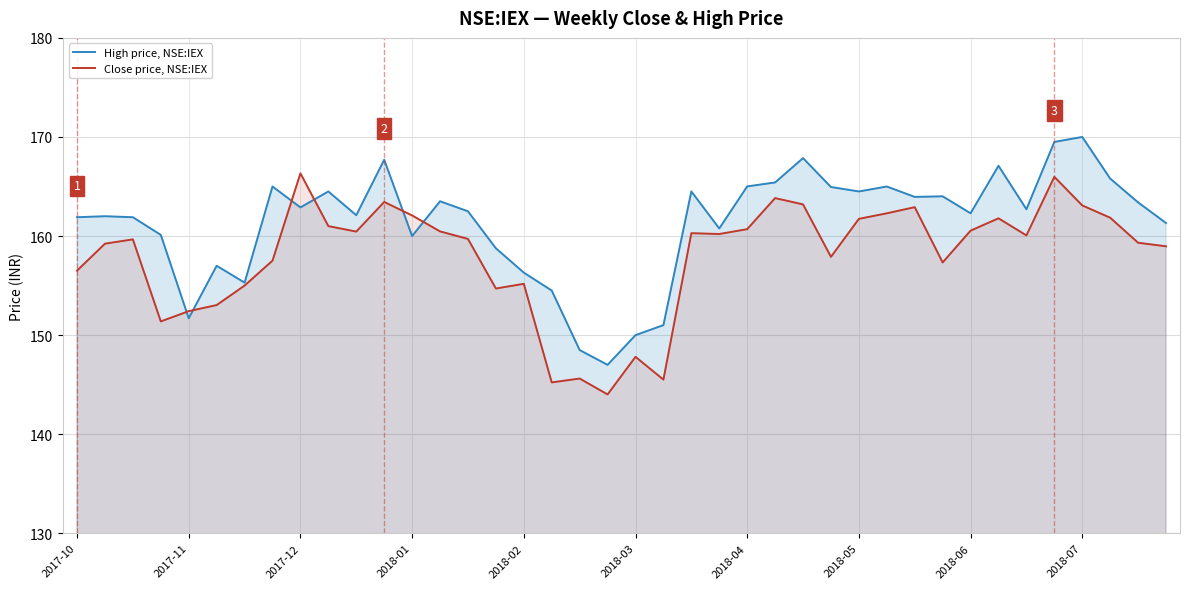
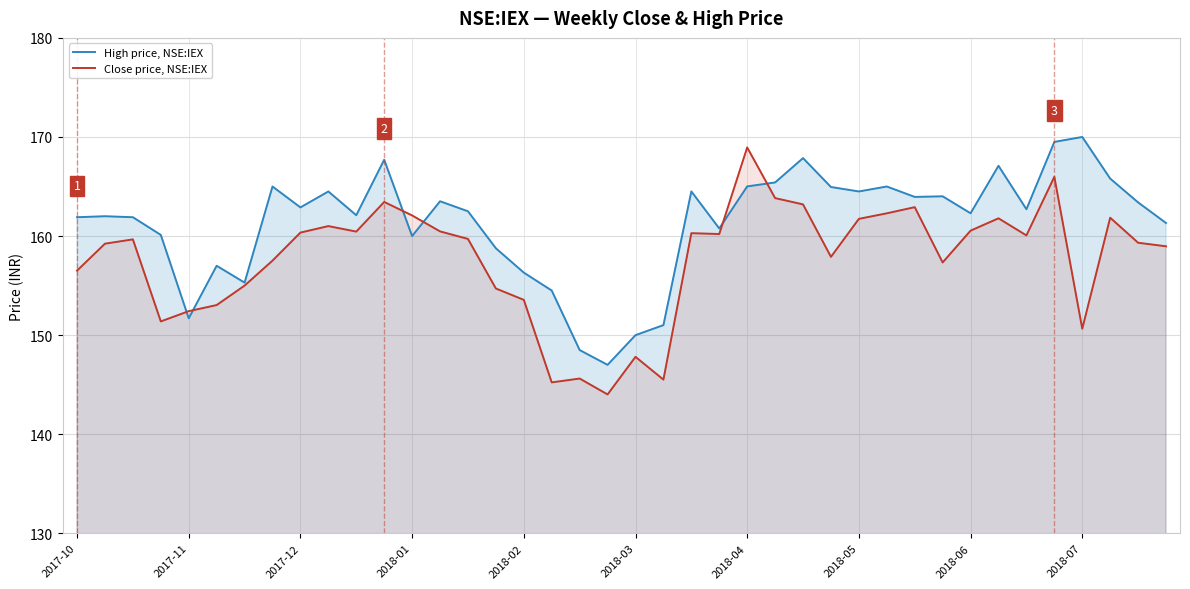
  {
    "High price, NSE:IEX": {
      "2017-11": 152,
      "2017-12": 163,
      "2018-01": 160,
      "2018-02": 156,
      "2018-03": 150,
      "2018-04": 165,
      "2018-05": 165,
      "2018-06": 162,
      "2018-07": 170
    },
    "Close price, NSE:IEX": {
      "2017-10": 157,
      "2017-11": 152,
-     "2017-12": 166,
+     "2017-12": 160,
      "2018-01": 162,
-     "2018-02": 155,
+     "2018-02": 154,
      "2018-03": 148,
-     "2018-04": 161,
+     "2018-04": 169,
      "2018-05": 162,
      "2018-06": 161,
-     "2018-07": 163
+     "2018-07": 151
    }
  }
